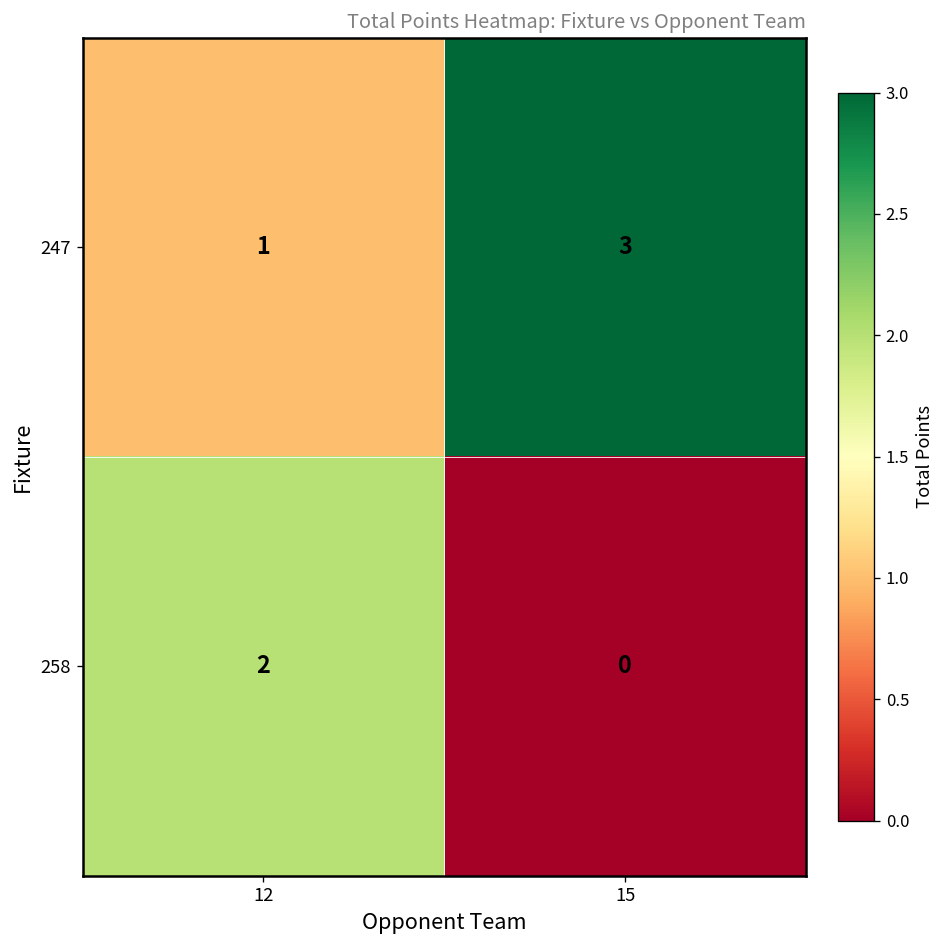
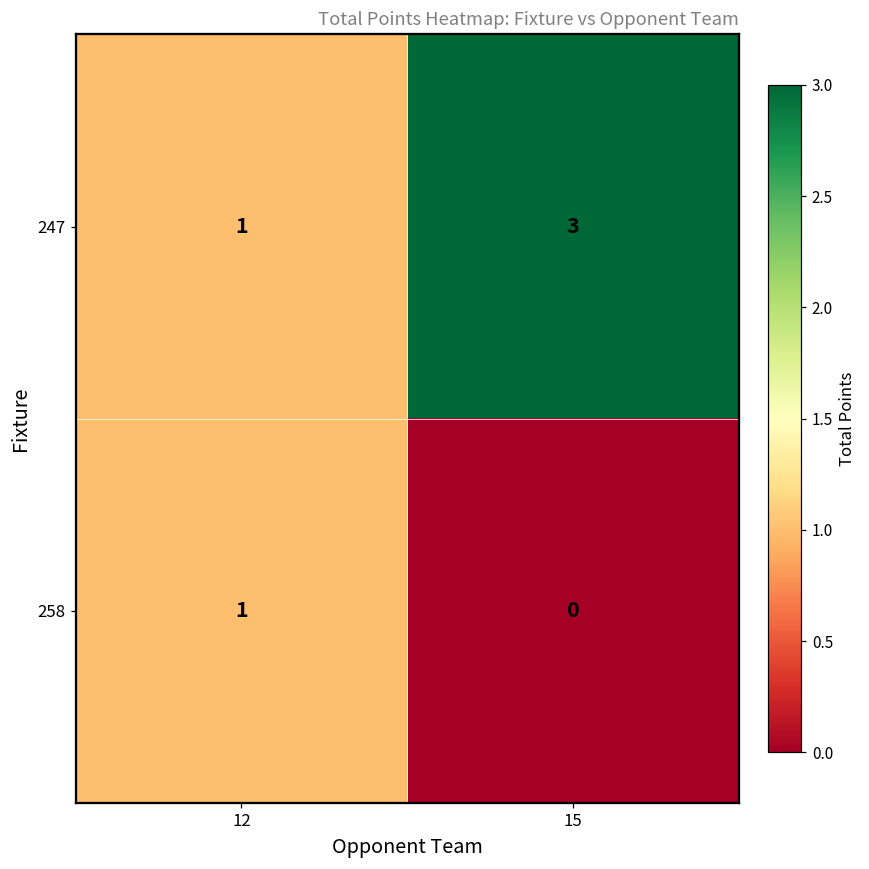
  {
    "247": {
      "12": 1,
      "15": 3
    },
    "258": {
-     "12": 2,
+     "12": 1,
      "15": 0
    }
  }
